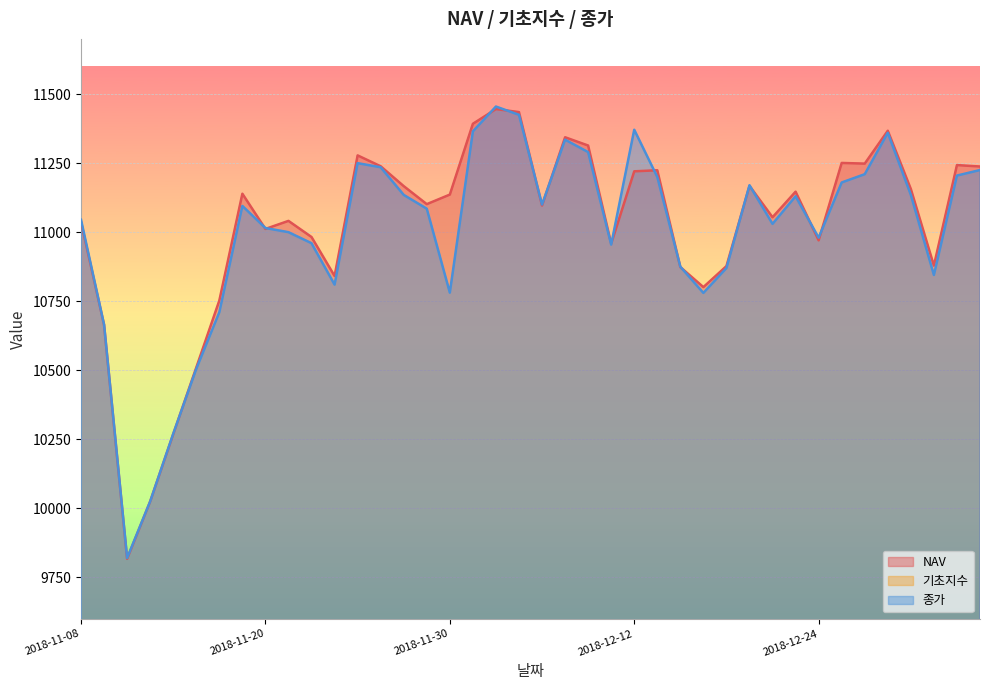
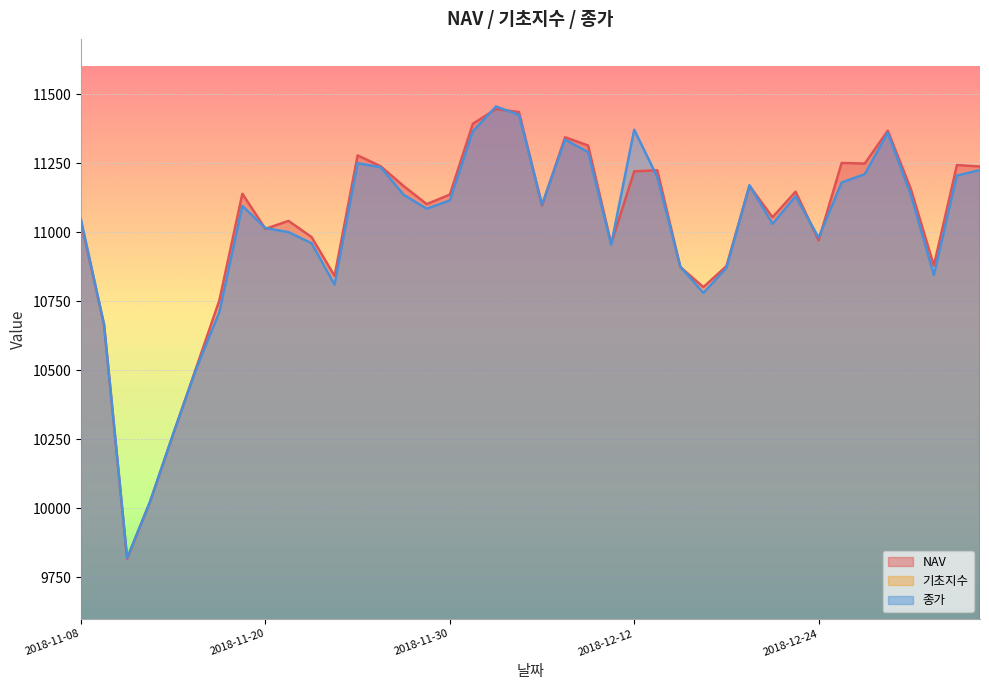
  {
    "종가": {
-     "2018-11-30": 10780,
+     "2018-11-30": 11120,
      "2018-12-12": 11370,
      "2018-12-24": 10980
    }
  }
